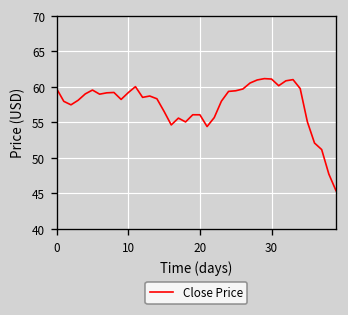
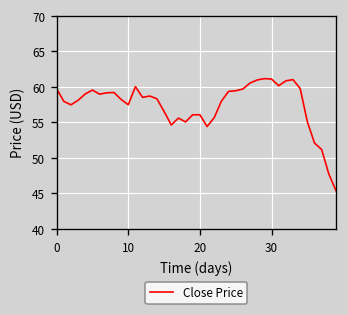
  {
    "0": 60,
-   "10": 59,
+   "10": 57,
    "20": 56,
    "30": 61
  }
